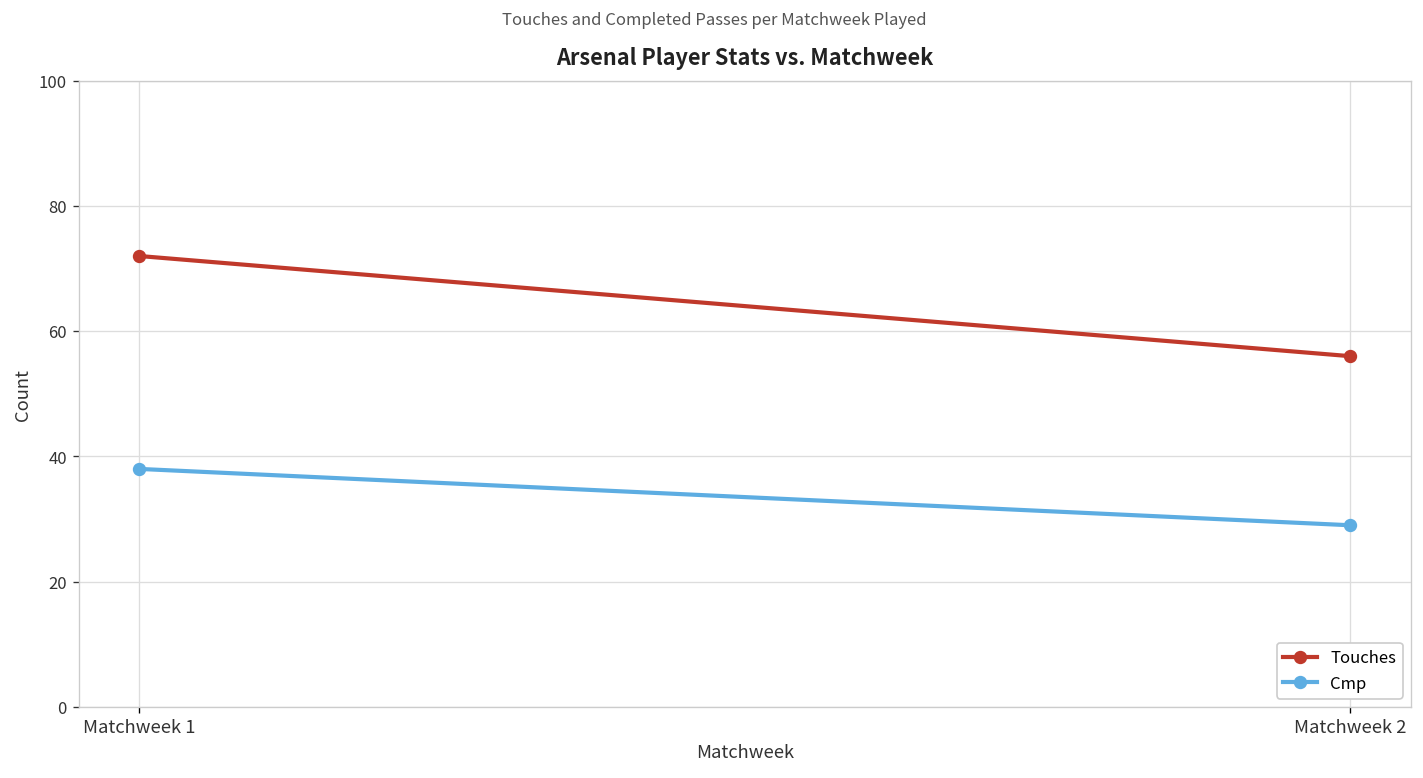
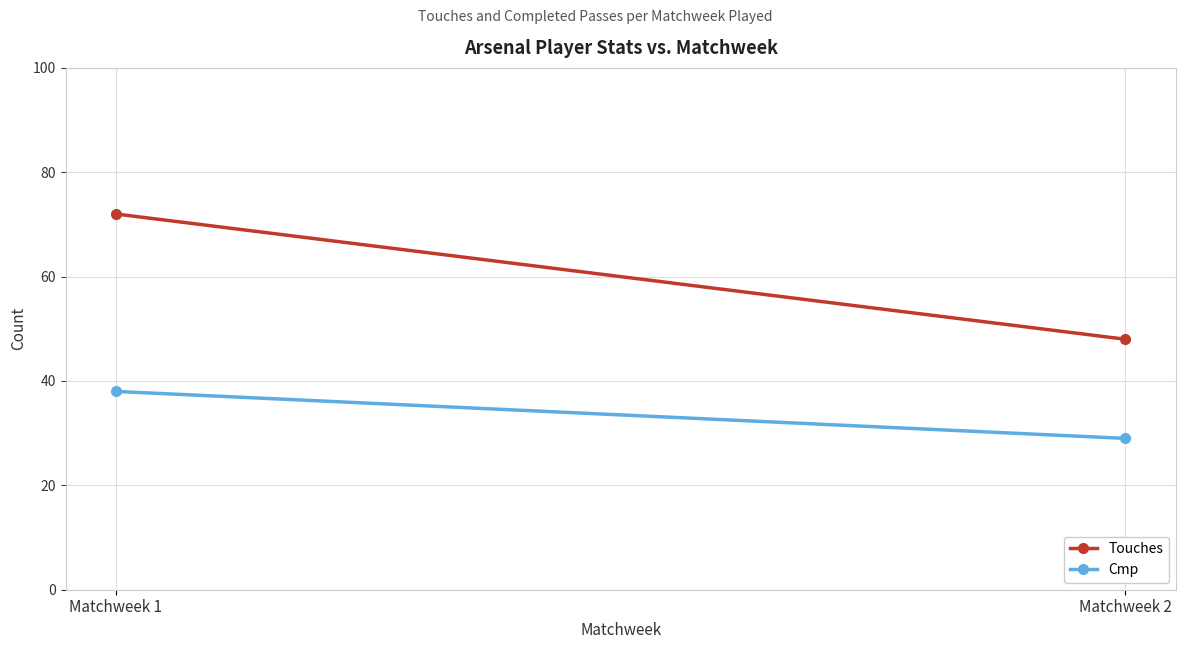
  {
    "Touches": {
      "Matchweek 1": 72,
-     "Matchweek 2": 56
+     "Matchweek 2": 48
    },
    "Cmp": {
      "Matchweek 1": 38,
      "Matchweek 2": 29
    }
  }
